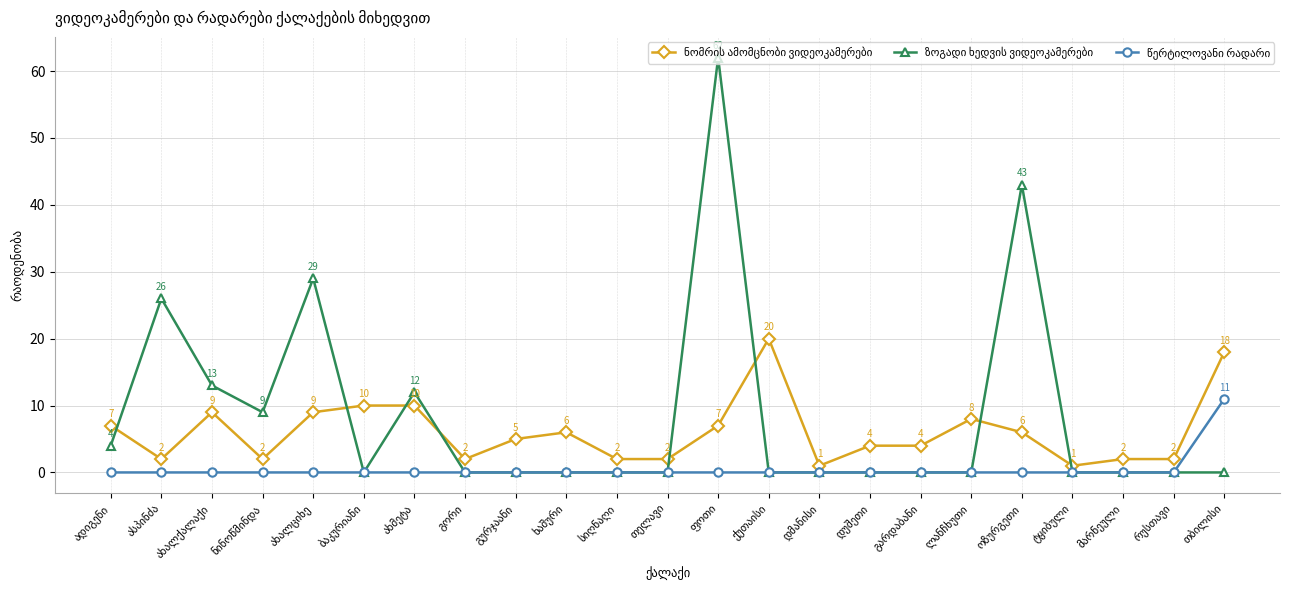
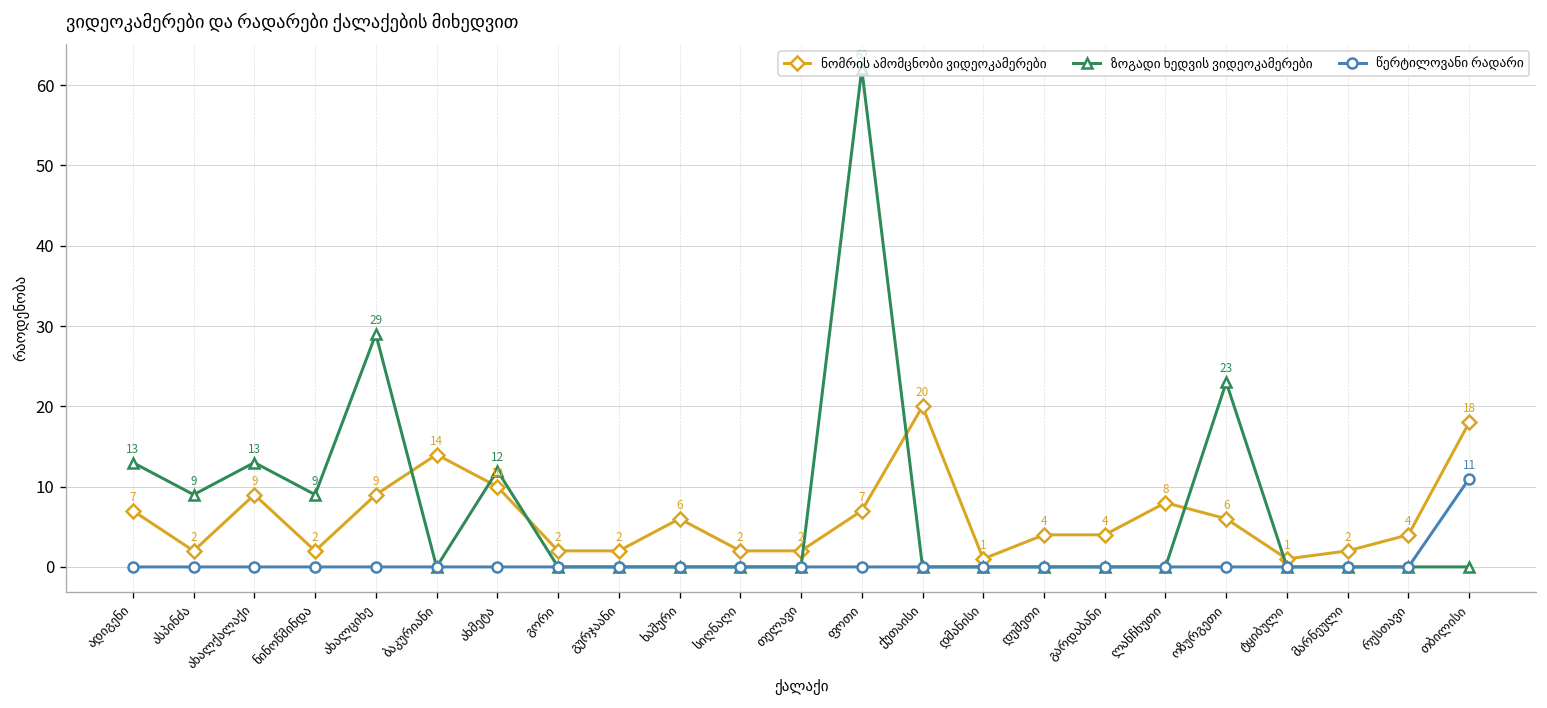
  {
    "ნომრის ამომცნობი ვიდეოკამერები": {
      "ადიგენი": 7,
      "ასპინძა": 2,
      "ახალქალაქი": 9,
      "ნინოწმინდა": 2,
      "ახალციხე": 9,
-     "ბაკურიანი": 10,
+     "ბაკურიანი": 14,
      "გორი": 2,
-     "გურჯაანი": 5,
+     "გურჯაანი": 2,
      "ხაშური": 6,
      "სიღნაღი": 2,
      "თელავი": 2,
      "ფოთი": 7,
      "ქუთაისი": 20,
      "დმანისი": 1,
      "დუშეთი": 4,
      "გარდაბანი": 4,
      "ლანჩხუთი": 8,
      "ოზურგეთი": 6,
      "ტყიბული": 1,
      "მარნეული": 2,
-     "რუსთავი": 2,
+     "რუსთავი": 4,
      "თბილისი": 18
    },
    "ზოგადი ხედვის ვიდეოკამერები": {
-     "ადიგენი": 4,
-     "ასპინძა": 26,
+     "ადიგენი": 13,
+     "ასპინძა": 9,
      "ახალქალაქი": 13,
      "ნინოწმინდა": 9,
      "ახალციხე": 29,
      "ახმეტა": 12,
-     "ოზურგეთი": 43
+     "ოზურგეთი": 23
    },
    "წერტილოვანი რადარი": {
      "თბილისი": 11
    }
  }
